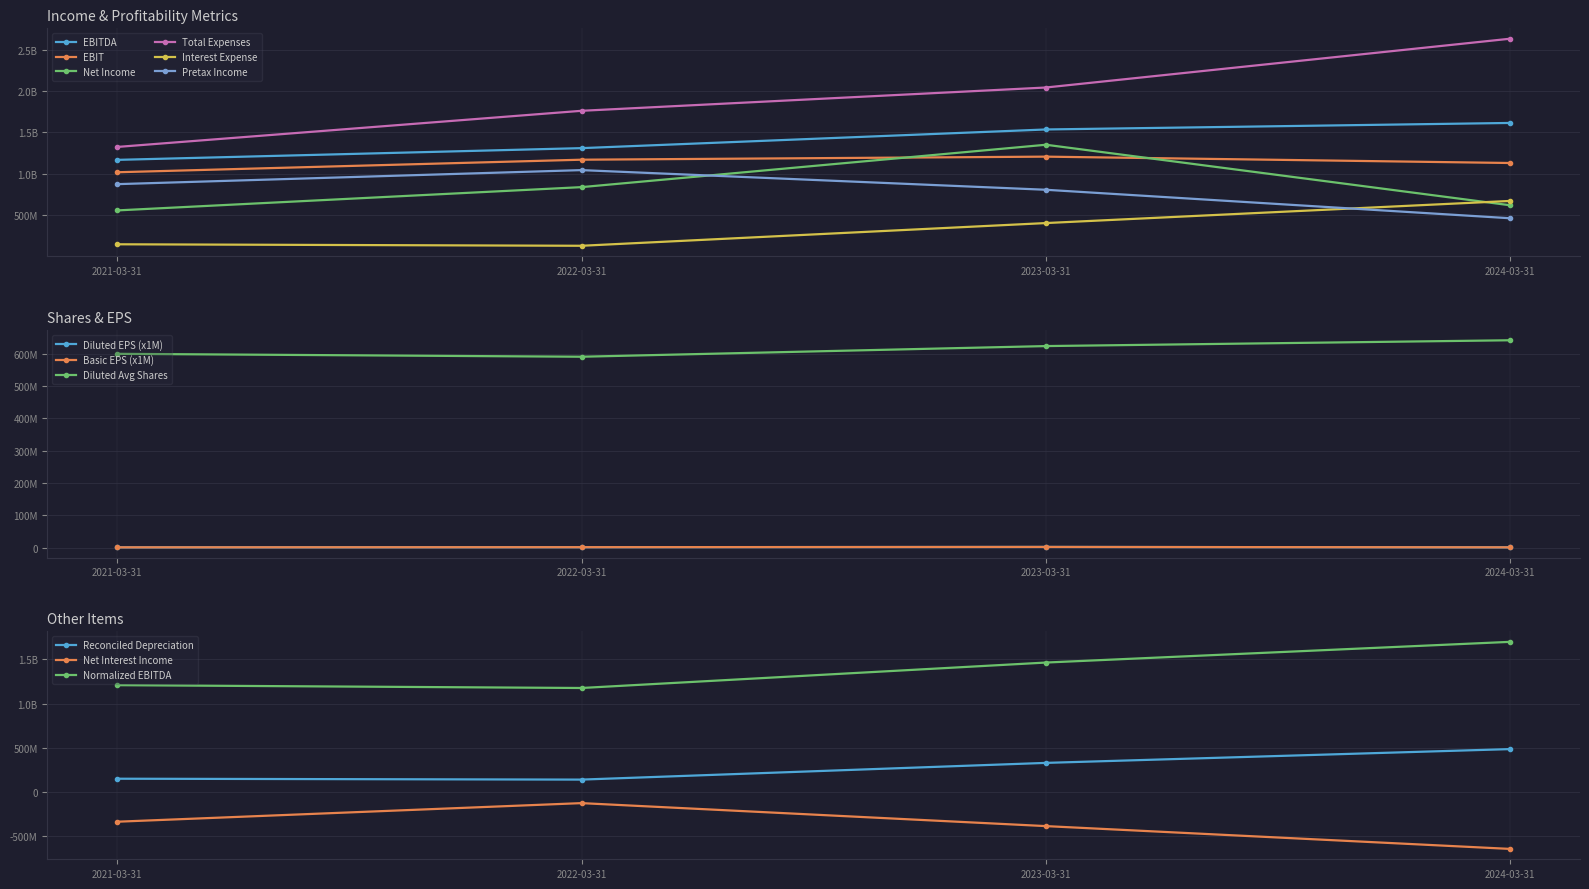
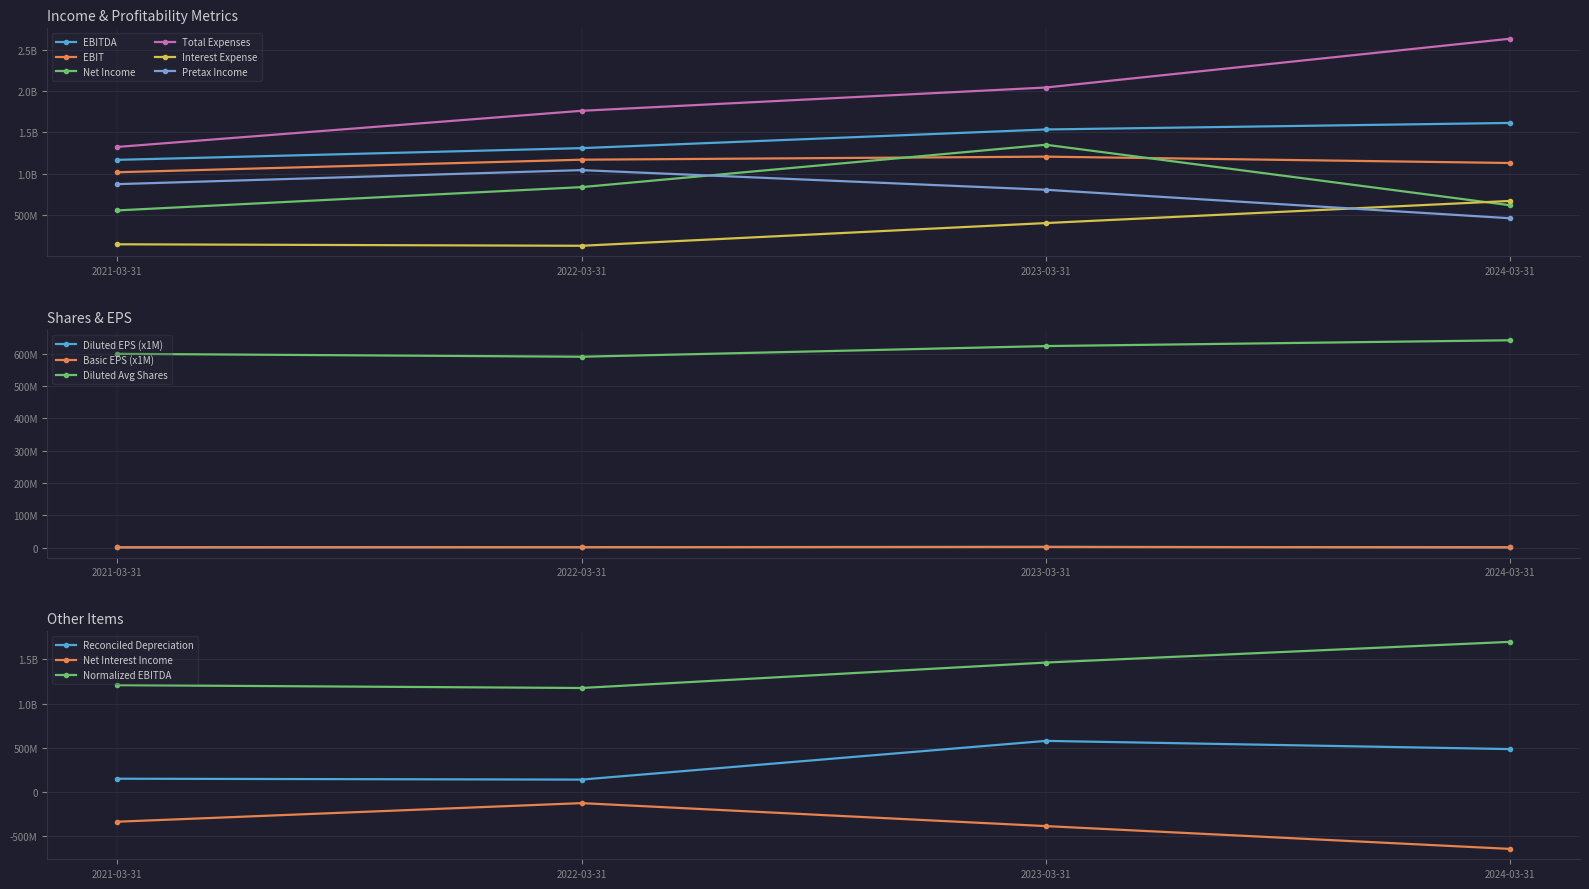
  {
    "Income & Profitability Metrics": {
      "EBIT": {
        "2021-03-31": 1000000000,
        "2022-03-31": 1200000000,
        "2023-03-31": 1200000000,
        "2024-03-31": 1100000000
      },
      "Net Income": {
        "2021-03-31": 600000000,
        "2022-03-31": 800000000,
        "2023-03-31": 1300000000,
        "2024-03-31": 600000000
      },
      "Total Expenses": {
        "2021-03-31": 1300000000,
        "2022-03-31": 1800000000,
        "2023-03-31": 2000000000,
        "2024-03-31": 2600000000
      },
      "Interest Expense": {
        "2021-03-31": 100000000,
        "2022-03-31": 100000000,
        "2023-03-31": 400000000,
        "2024-03-31": 700000000
      }
    },
    "Shares & EPS": {
      "Basic EPS (x1M)": {
        "2021-03-31": 0,
        "2022-03-31": 0,
        "2023-03-31": 0,
        "2024-03-31": 0
      },
      "Diluted Avg Shares": {
        "2022-03-31": 590000000,
        "2023-03-31": 620000000,
        "2024-03-31": 640000000
      }
    },
    "Other Items": {
      "Reconciled Depreciation": {
        "2021-03-31": 200000000,
        "2022-03-31": 100000000,
-       "2023-03-31": 300000000,
+       "2023-03-31": 600000000,
        "2024-03-31": 500000000
      },
      "Net Interest Income": {
        "2021-03-31": -300000000,
        "2022-03-31": -100000000,
        "2023-03-31": -400000000,
        "2024-03-31": -600000000
      },
      "Normalized EBITDA": {
        "2021-03-31": 1200000000,
        "2022-03-31": 1200000000,
        "2023-03-31": 1500000000,
        "2024-03-31": 1700000000
      }
    }
  }
